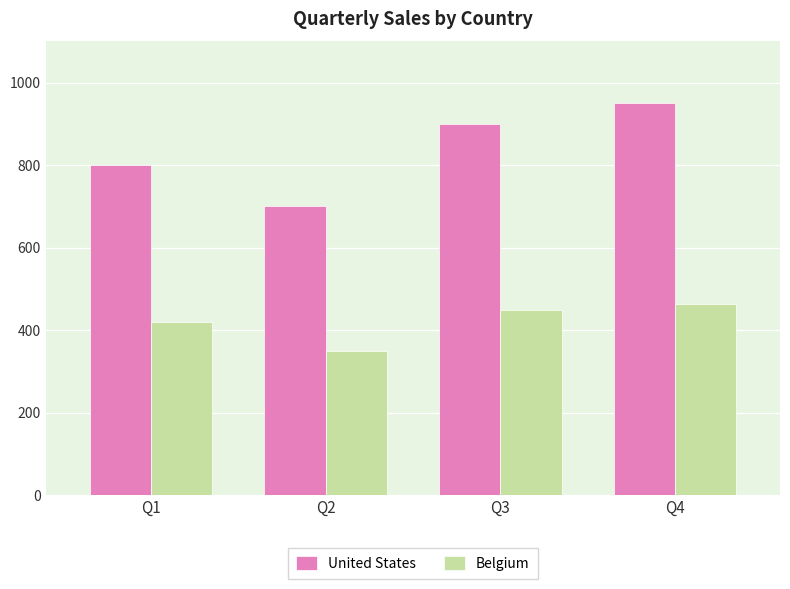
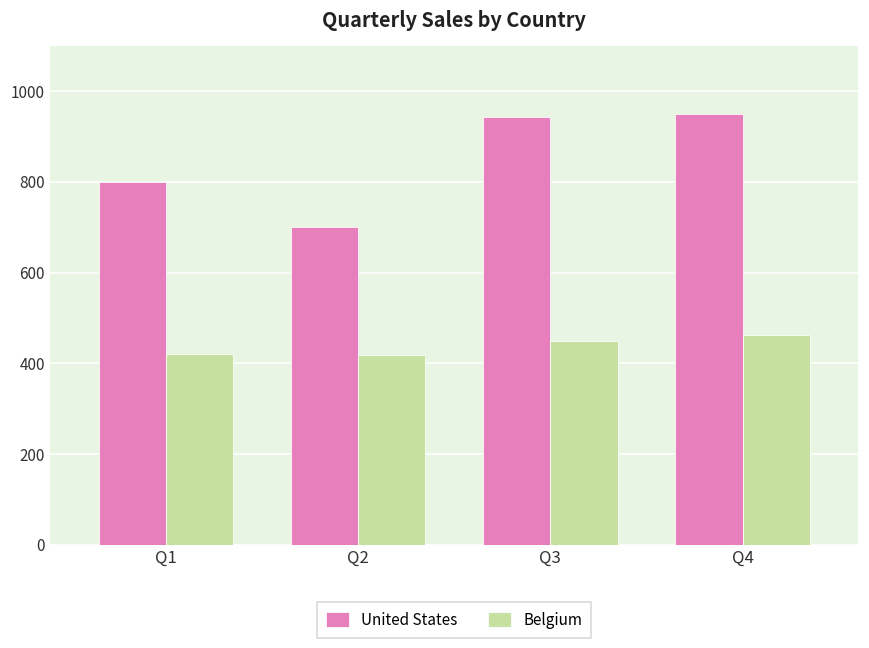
  {
    "United States": {
      "Q1": 800,
      "Q2": 700,
-     "Q3": 900,
+     "Q3": 940,
      "Q4": 950
    },
    "Belgium": {
      "Q1": 420,
-     "Q2": 350,
+     "Q2": 420,
      "Q3": 450,
      "Q4": 460
    }
  }
